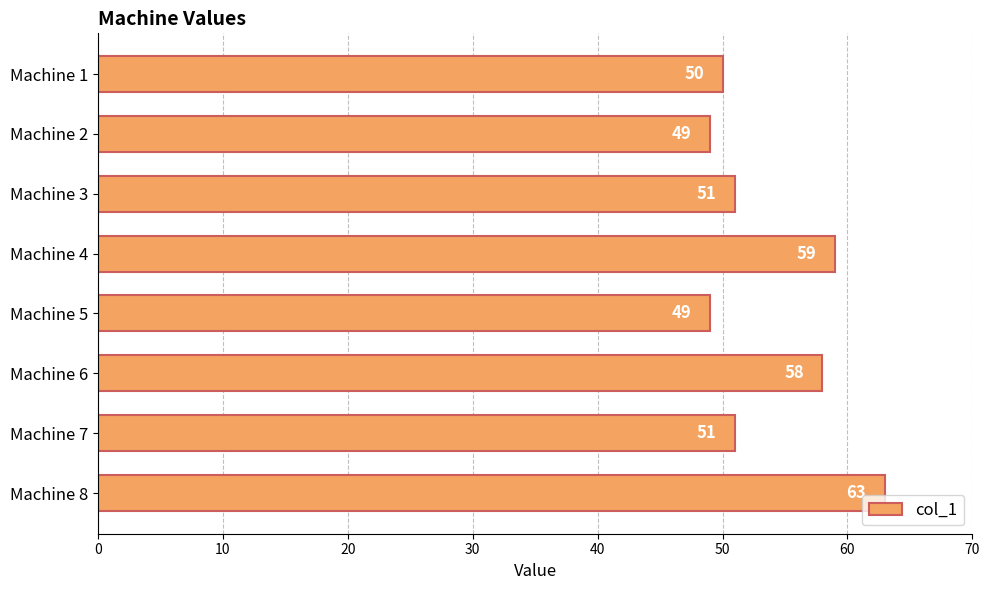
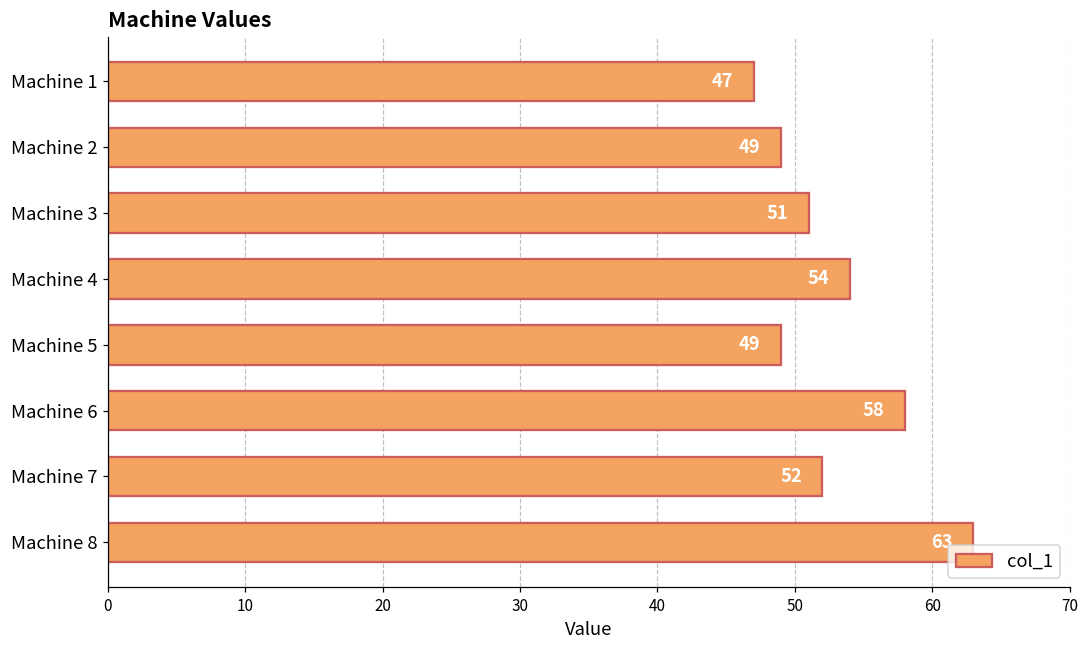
  {
-   "Machine 1": 50,
+   "Machine 1": 47,
    "Machine 2": 49,
    "Machine 3": 51,
-   "Machine 4": 59,
+   "Machine 4": 54,
    "Machine 5": 49,
    "Machine 6": 58,
-   "Machine 7": 51
+   "Machine 7": 52
  }
